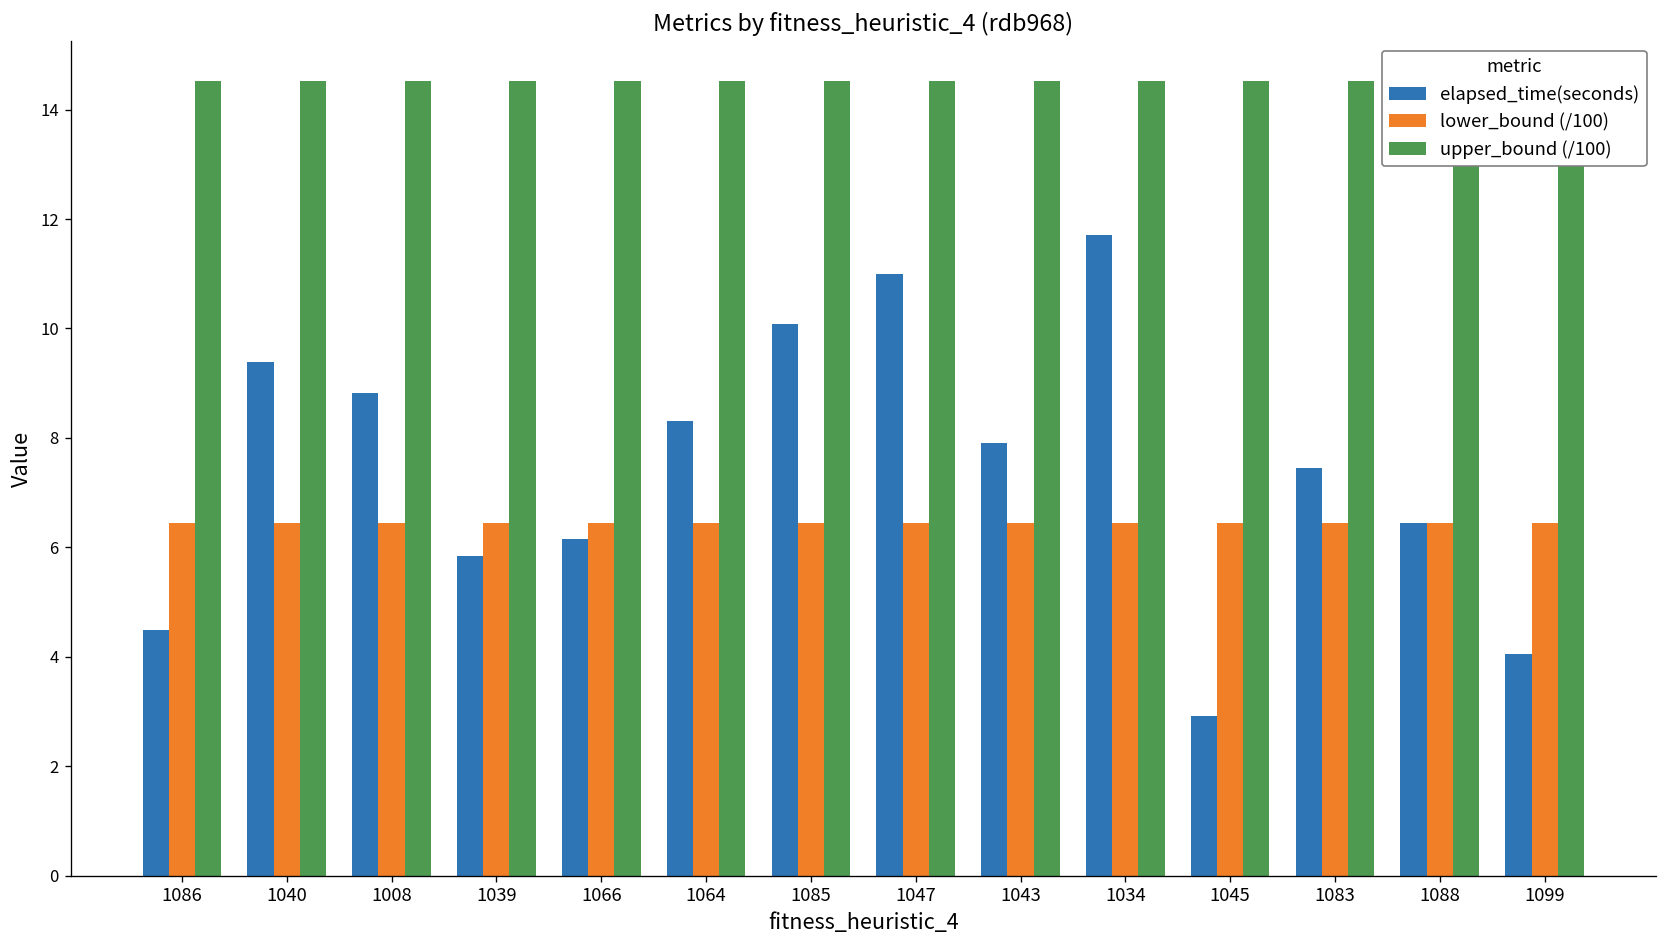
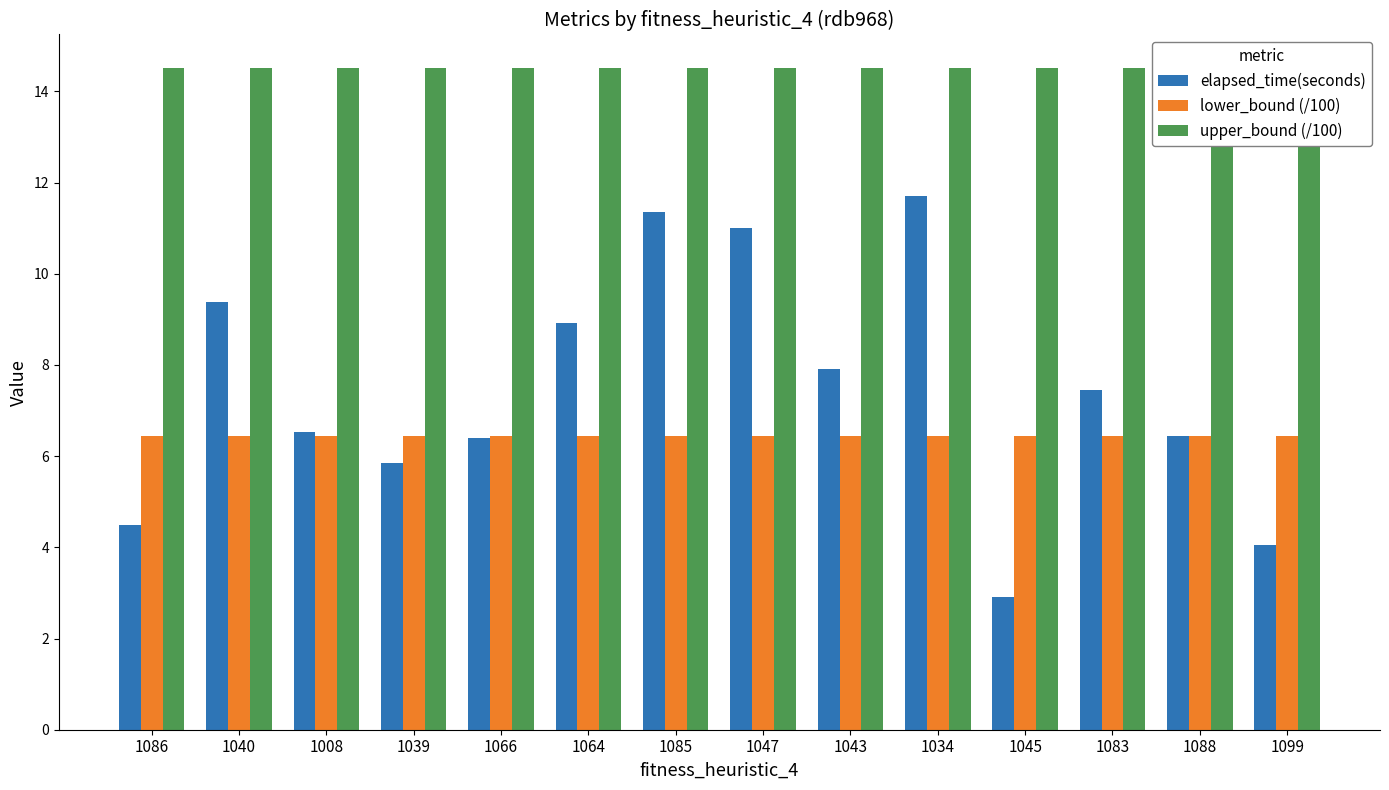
  {
    "elapsed_time(seconds)": {
      "1086": 4.5,
      "1040": 9.4,
-     "1008": 8.8,
+     "1008": 6.5,
      "1039": 5.8,
-     "1066": 6.2,
-     "1064": 8.3,
-     "1085": 10.1,
+     "1066": 6.4,
+     "1064": 8.9,
+     "1085": 11.3,
      "1047": 11.0,
      "1043": 7.9,
      "1034": 11.7,
      "1045": 2.9,
      "1083": 7.5,
      "1088": 6.5,
      "1099": 4.1
    },
    "lower_bound (/100)": {
      "1086": 6.5,
      "1040": 6.5,
      "1008": 6.5,
      "1039": 6.5,
      "1066": 6.5,
      "1064": 6.5,
      "1085": 6.5,
      "1047": 6.5,
      "1043": 6.5,
      "1034": 6.5,
      "1045": 6.5,
      "1083": 6.5,
      "1088": 6.5,
      "1099": 6.5
    },
    "upper_bound (/100)": {
      "1086": 14.5,
      "1040": 14.5,
      "1008": 14.5,
      "1039": 14.5,
      "1066": 14.5,
      "1064": 14.5,
      "1085": 14.5,
      "1047": 14.5,
      "1043": 14.5,
      "1034": 14.5,
      "1045": 14.5,
      "1083": 14.5
    }
  }
